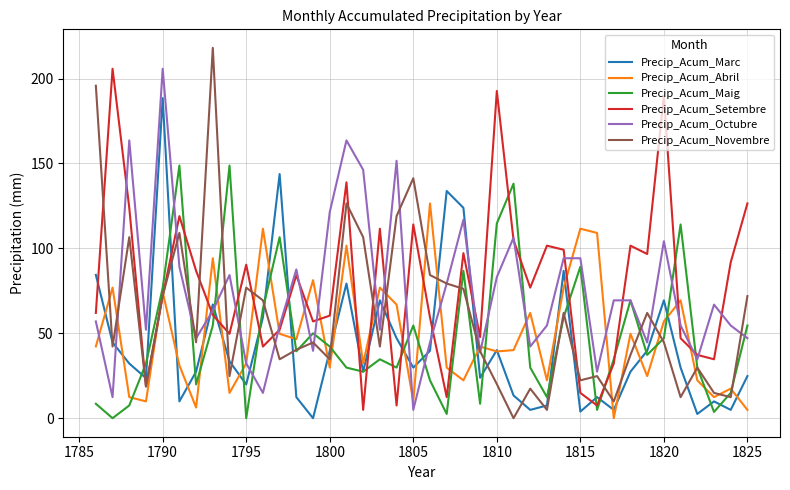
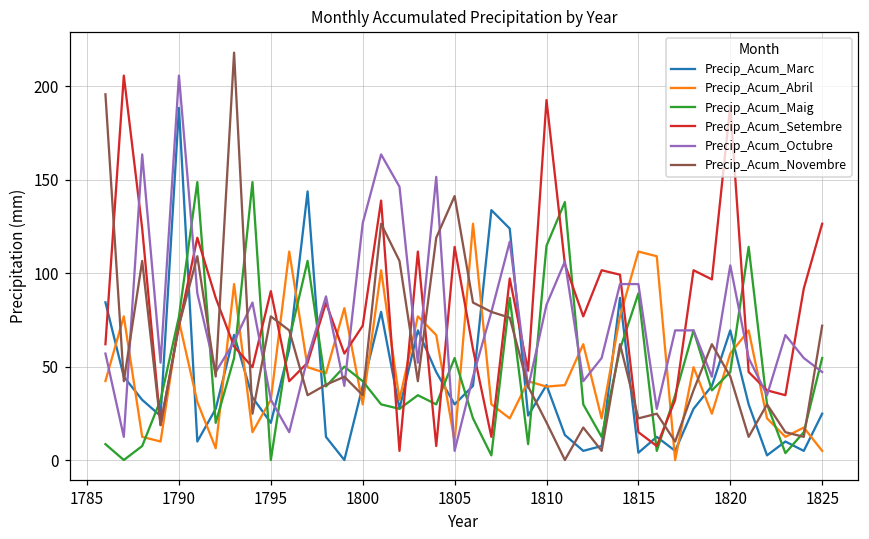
  {
    "Precip_Acum_Marc": {
      "1790": 189,
      "1795": 20,
      "1800": 40,
      "1805": 30,
      "1815": 4,
      "1820": 69,
      "1825": 25
    },
    "Precip_Acum_Abril": {
      "1790": 74,
      "1800": 30,
      "1805": 10,
      "1815": 112,
      "1820": 57,
      "1825": 5
    },
    "Precip_Acum_Maig": {
      "1790": 77,
      "1795": 0,
      "1800": 42,
      "1805": 55,
      "1810": 115,
      "1815": 89,
      "1820": 47,
      "1825": 55
    },
    "Precip_Acum_Setembre": {
      "1795": 90,
-     "1800": 60,
+     "1800": 72,
      "1805": 114,
      "1810": 193,
      "1815": 15,
      "1825": 127
    },
    "Precip_Acum_Octubre": {
      "1790": 206,
-     "1800": 121,
+     "1800": 127,
      "1805": 5,
      "1810": 83,
      "1815": 94,
      "1820": 104,
      "1825": 47
    },
    "Precip_Acum_Novembre": {
      "1795": 77,
      "1800": 35,
      "1805": 141,
      "1810": 20,
      "1815": 22,
      "1820": 45,
      "1825": 72
    }
  }
